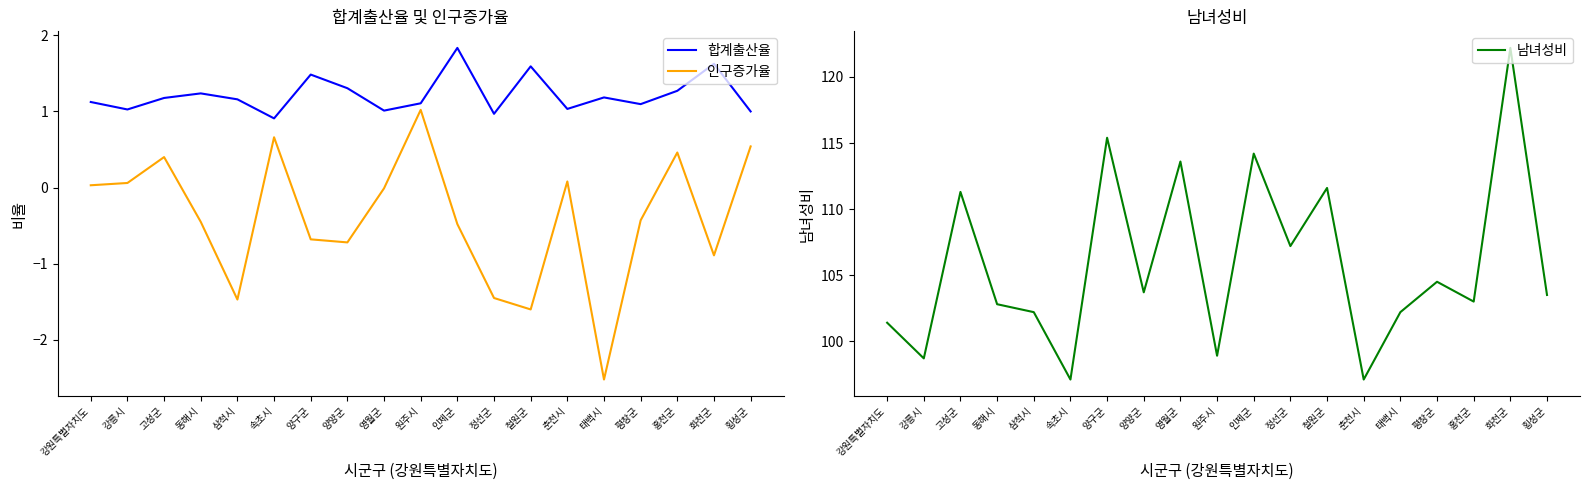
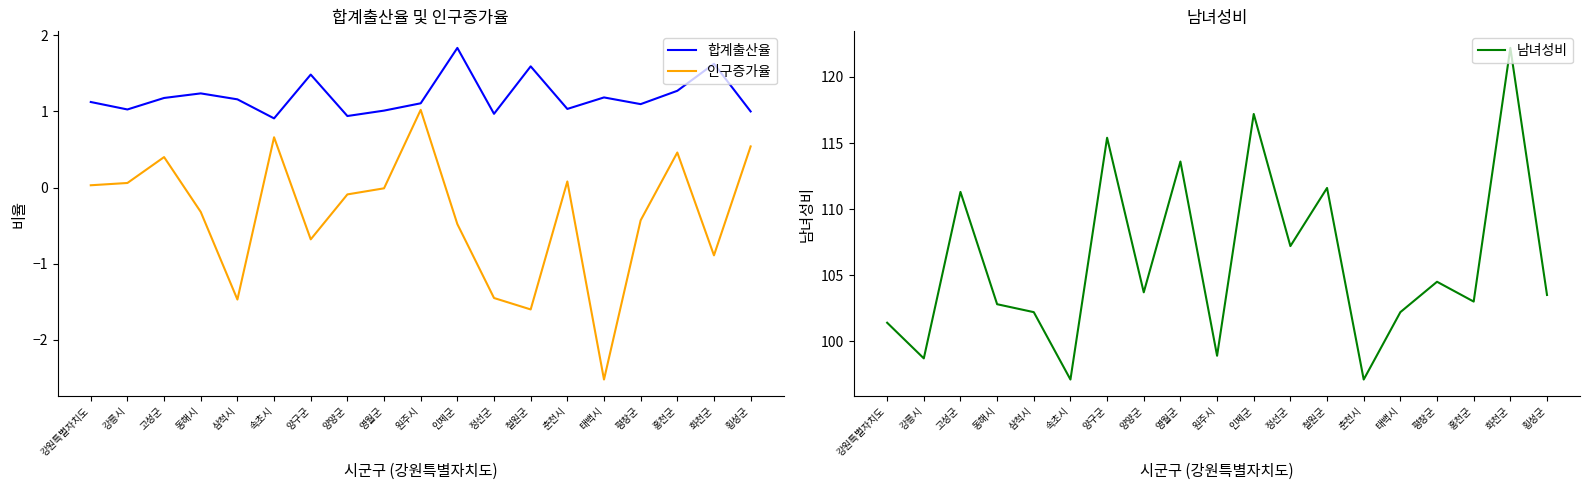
  {
    "합계출산율 및 인구증가율": {
      "합계출산율": {
        "강원특별자치도": 1.1,
        "강릉시": 1.0,
        "고성군": 1.2,
        "동해시": 1.2,
        "삼척시": 1.2,
        "속초시": 0.9,
        "양구군": 1.5,
-       "양양군": 1.3,
+       "양양군": 0.9,
        "영월군": 1.0,
        "원주시": 1.1,
        "인제군": 1.8,
        "정선군": 1.0,
        "철원군": 1.6,
        "춘천시": 1.0,
        "태백시": 1.2,
        "평창군": 1.1,
        "홍천군": 1.3,
        "횡성군": 1.0
      },
      "인구증가율": {
        "강원특별자치도": 0.0,
        "강릉시": 0.1,
        "고성군": 0.4,
-       "동해시": -0.5,
+       "동해시": -0.3,
        "삼척시": -1.5,
        "속초시": 0.7,
        "양구군": -0.7,
-       "양양군": -0.7,
+       "양양군": -0.1,
        "영월군": 0.0,
        "원주시": 1.0,
        "인제군": -0.5,
        "정선군": -1.5,
        "철원군": -1.6,
        "춘천시": 0.1,
        "태백시": -2.5,
        "평창군": -0.4,
        "홍천군": 0.5,
        "화천군": -0.9,
        "횡성군": 0.5
      }
    },
    "남녀성비": {
      "강원특별자치도": 101.4,
      "강릉시": 98.7,
      "고성군": 111.3,
      "동해시": 102.8,
      "삼척시": 102.2,
      "속초시": 97.1,
      "양구군": 115.4,
      "양양군": 103.7,
      "영월군": 113.6,
      "원주시": 98.9,
-     "인제군": 114.2,
+     "인제군": 117.2,
      "정선군": 107.2,
      "철원군": 111.6,
      "춘천시": 97.1,
      "태백시": 102.2,
      "평창군": 104.5,
      "홍천군": 103.0,
      "횡성군": 103.5
    }
  }
